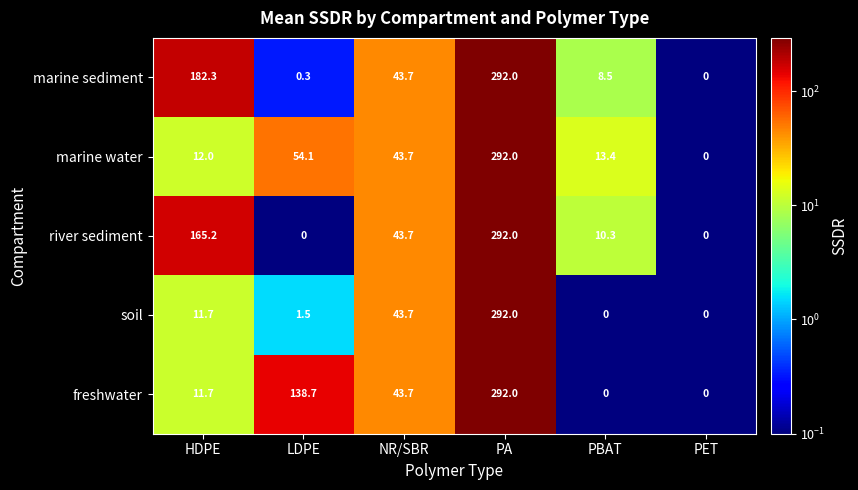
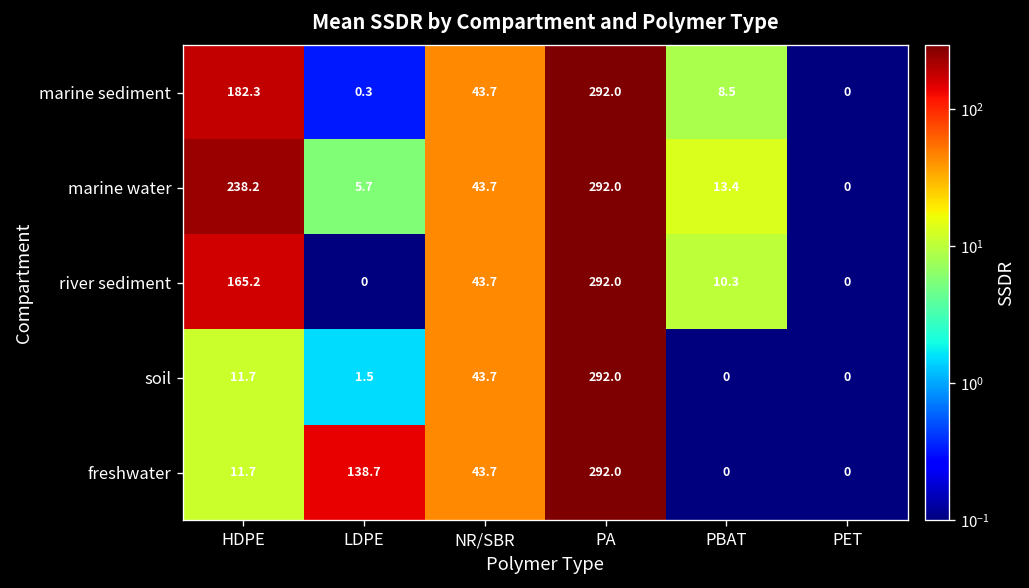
  {
    "marine sediment": {
      "HDPE": 182.3,
      "LDPE": 0.3,
      "NR/SBR": 43.7,
      "PA": 292.0,
      "PBAT": 8.5,
      "PET": 0
    },
    "marine water": {
-     "HDPE": 12.0,
-     "LDPE": 54.1,
+     "HDPE": 238.2,
+     "LDPE": 5.7,
      "NR/SBR": 43.7,
      "PA": 292.0,
      "PBAT": 13.4,
      "PET": 0
    },
    "river sediment": {
      "HDPE": 165.2,
      "LDPE": 0,
      "NR/SBR": 43.7,
      "PA": 292.0,
      "PBAT": 10.3,
      "PET": 0
    },
    "soil": {
      "HDPE": 11.7,
      "LDPE": 1.5,
      "NR/SBR": 43.7,
      "PA": 292.0,
      "PBAT": 0,
      "PET": 0
    },
    "freshwater": {
      "HDPE": 11.7,
      "LDPE": 138.7,
      "NR/SBR": 43.7,
      "PA": 292.0,
      "PBAT": 0,
      "PET": 0
    }
  }
